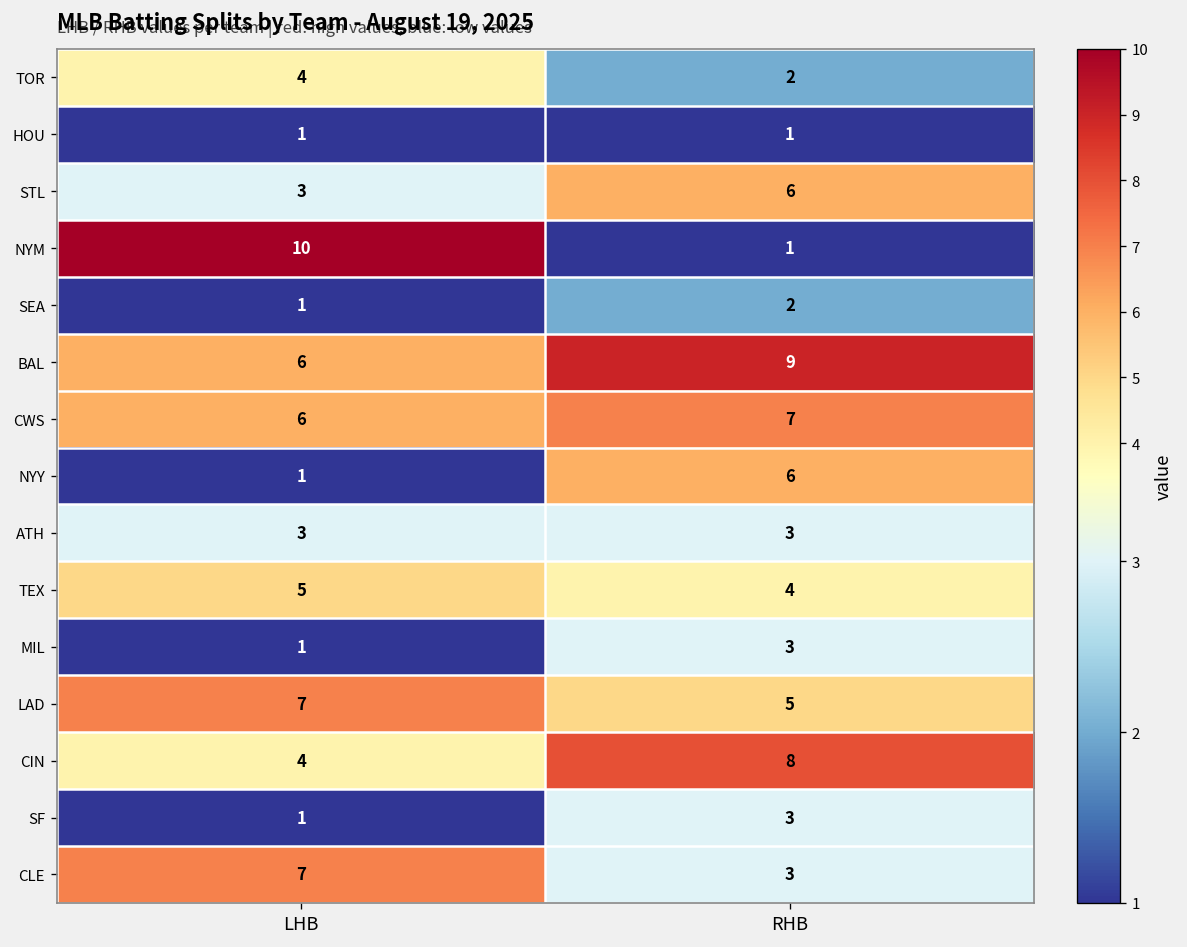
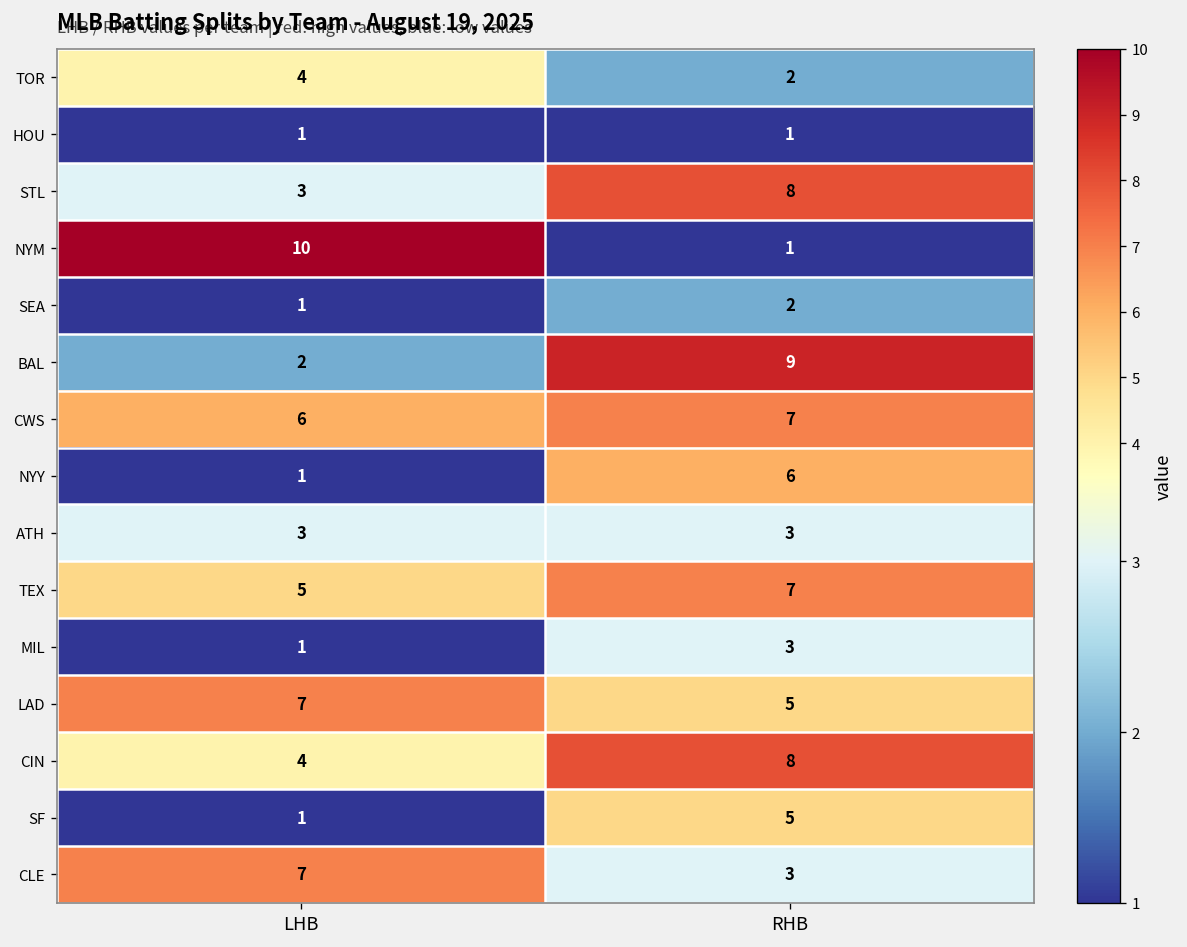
  {
    "TOR": {
      "LHB": 4,
      "RHB": 2
    },
    "HOU": {
      "LHB": 1,
      "RHB": 1
    },
    "STL": {
      "LHB": 3,
-     "RHB": 6
+     "RHB": 8
    },
    "NYM": {
      "LHB": 10,
      "RHB": 1
    },
    "SEA": {
      "LHB": 1,
      "RHB": 2
    },
    "BAL": {
-     "LHB": 6,
+     "LHB": 2,
      "RHB": 9
    },
    "CWS": {
      "LHB": 6,
      "RHB": 7
    },
    "NYY": {
      "LHB": 1,
      "RHB": 6
    },
    "ATH": {
      "LHB": 3,
      "RHB": 3
    },
    "TEX": {
      "LHB": 5,
-     "RHB": 4
+     "RHB": 7
    },
    "MIL": {
      "LHB": 1,
      "RHB": 3
    },
    "LAD": {
      "LHB": 7,
      "RHB": 5
    },
    "CIN": {
      "LHB": 4,
      "RHB": 8
    },
    "SF": {
      "LHB": 1,
-     "RHB": 3
+     "RHB": 5
    },
    "CLE": {
      "LHB": 7,
      "RHB": 3
    }
  }
